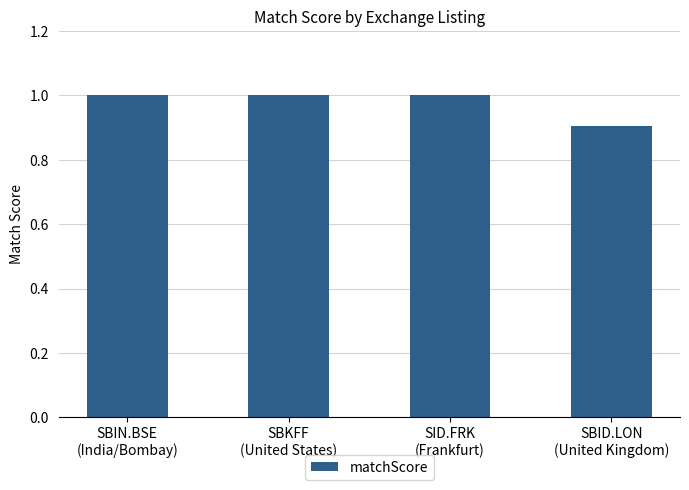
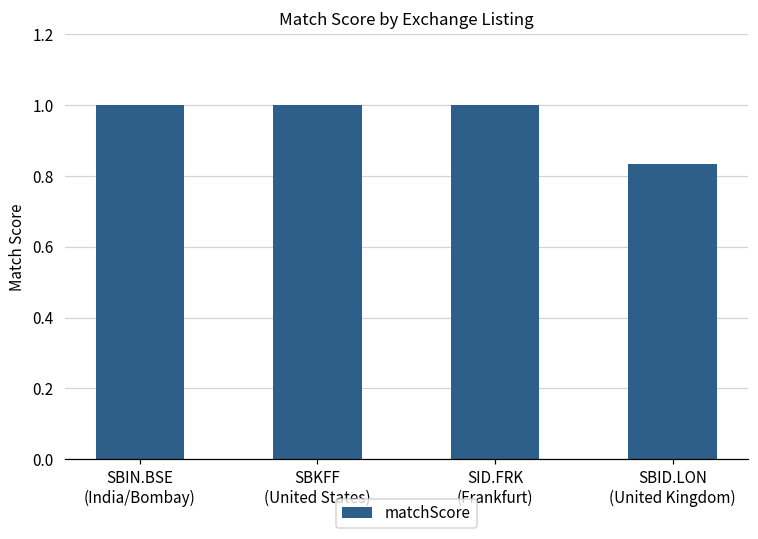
  {
    "SBIN.BSE (India/Bombay)": 1.00,
    "SBKFF (United States)": 1.00,
    "SID.FRK (Frankfurt)": 1.00,
-   "SBID.LON (United Kingdom)": 0.90
+   "SBID.LON (United Kingdom)": 0.83
  }
